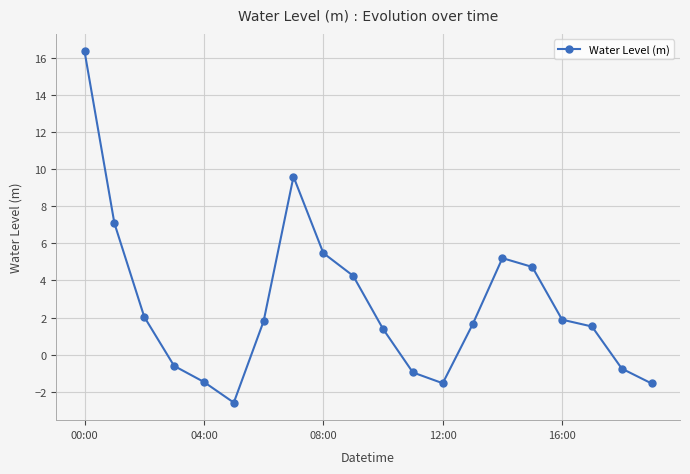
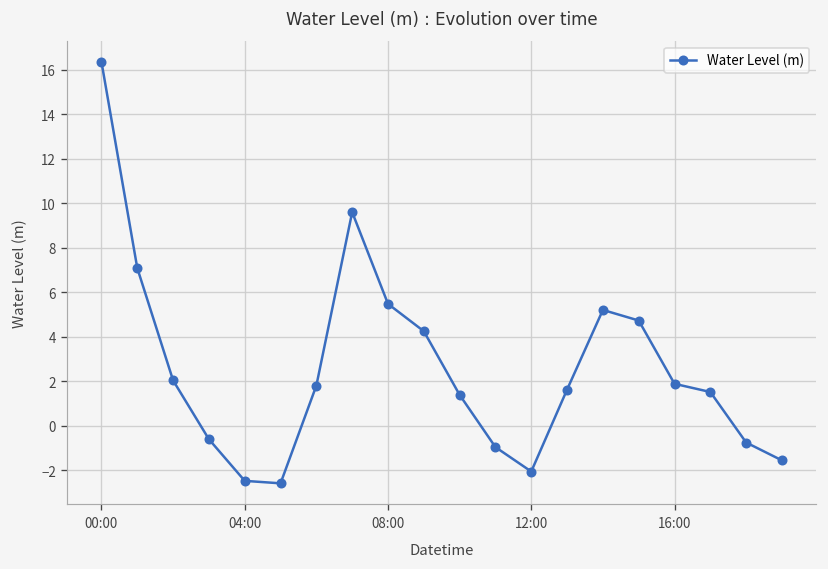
  {
    "00:00": 16.4,
-   "04:00": -1.5,
+   "04:00": -2.5,
    "08:00": 5.5,
-   "12:00": -1.5,
+   "12:00": -2.1,
    "16:00": 1.9
  }
